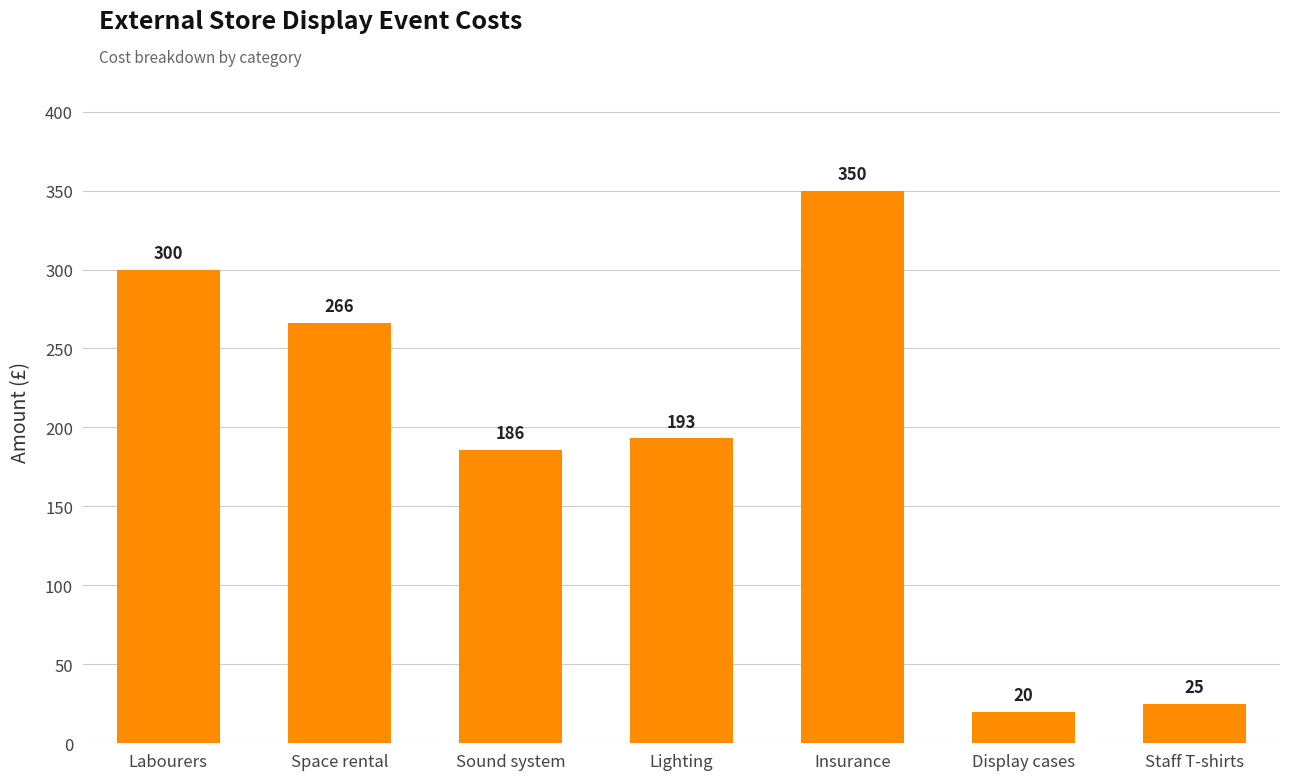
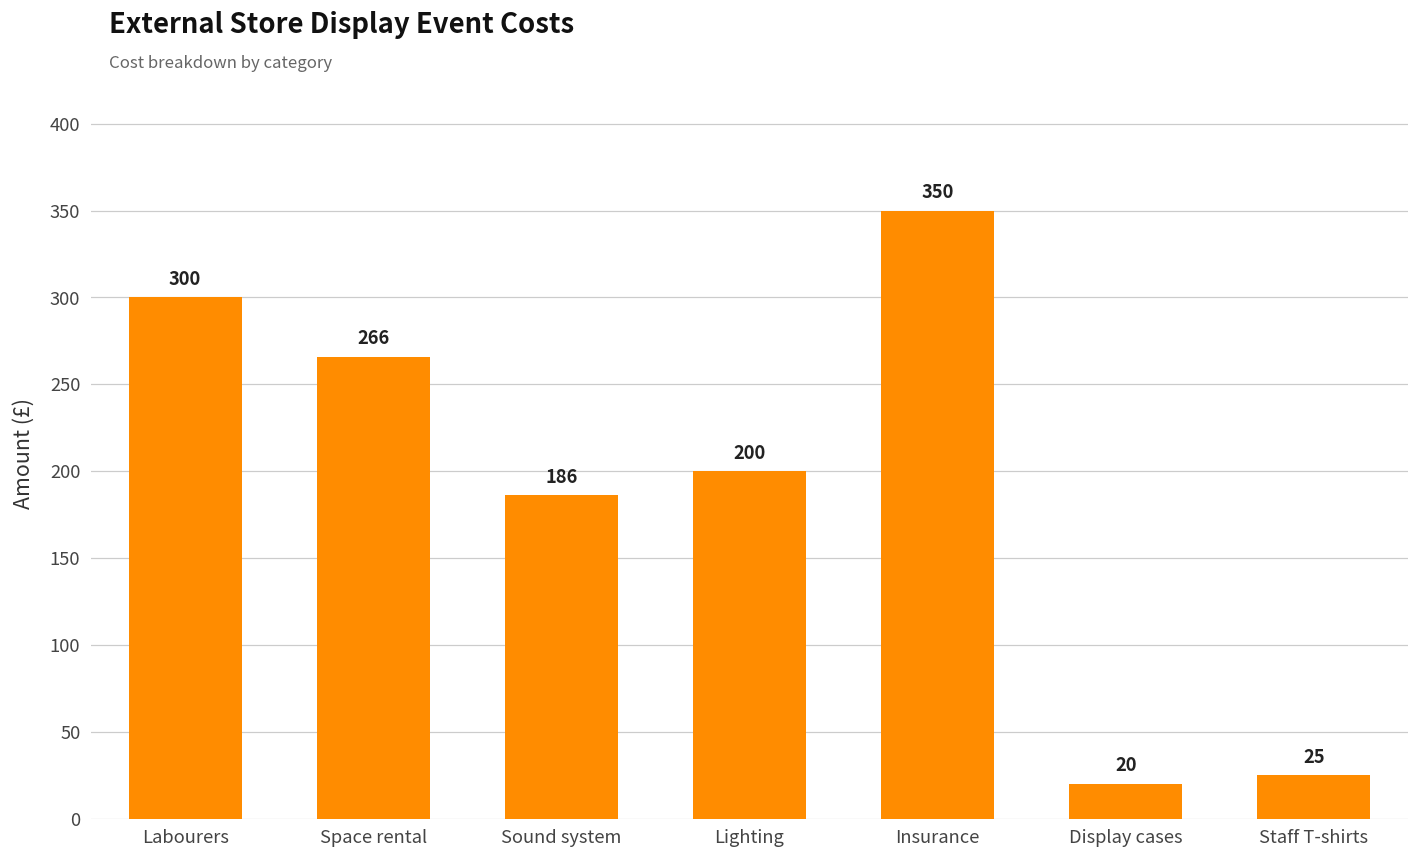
  {
    "Labourers": 300,
    "Space rental": 266,
    "Sound system": 186,
-   "Lighting": 193,
+   "Lighting": 200,
    "Insurance": 350,
    "Display cases": 20,
    "Staff T-shirts": 25
  }
